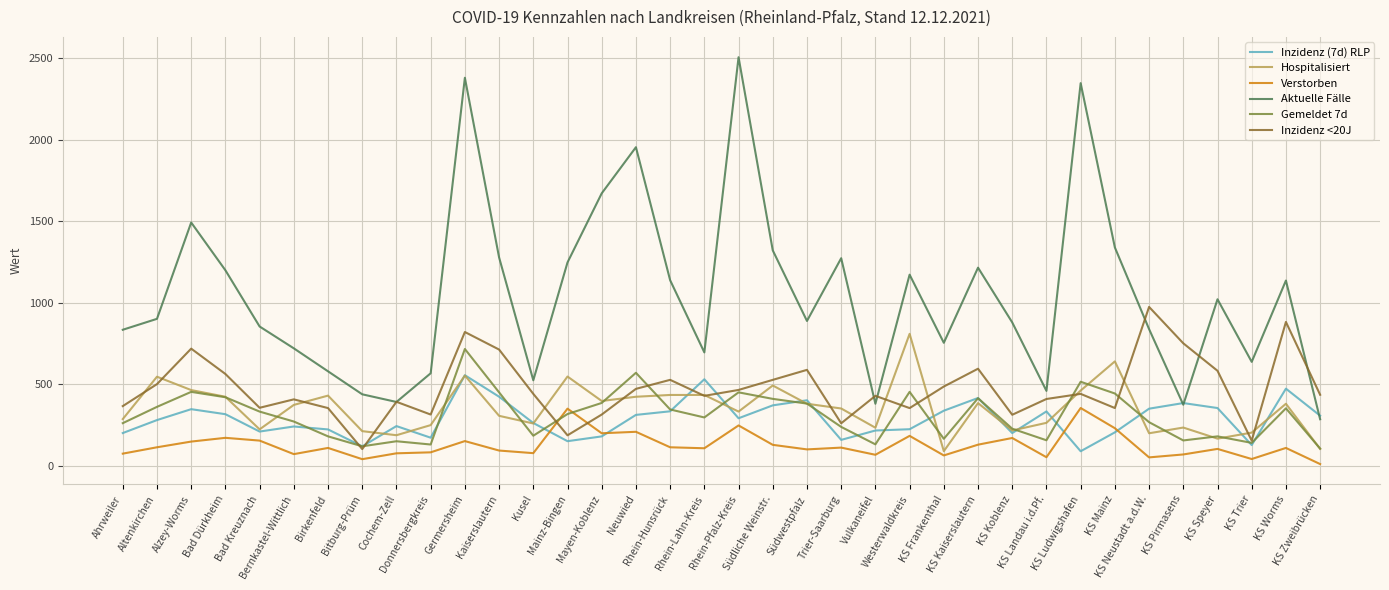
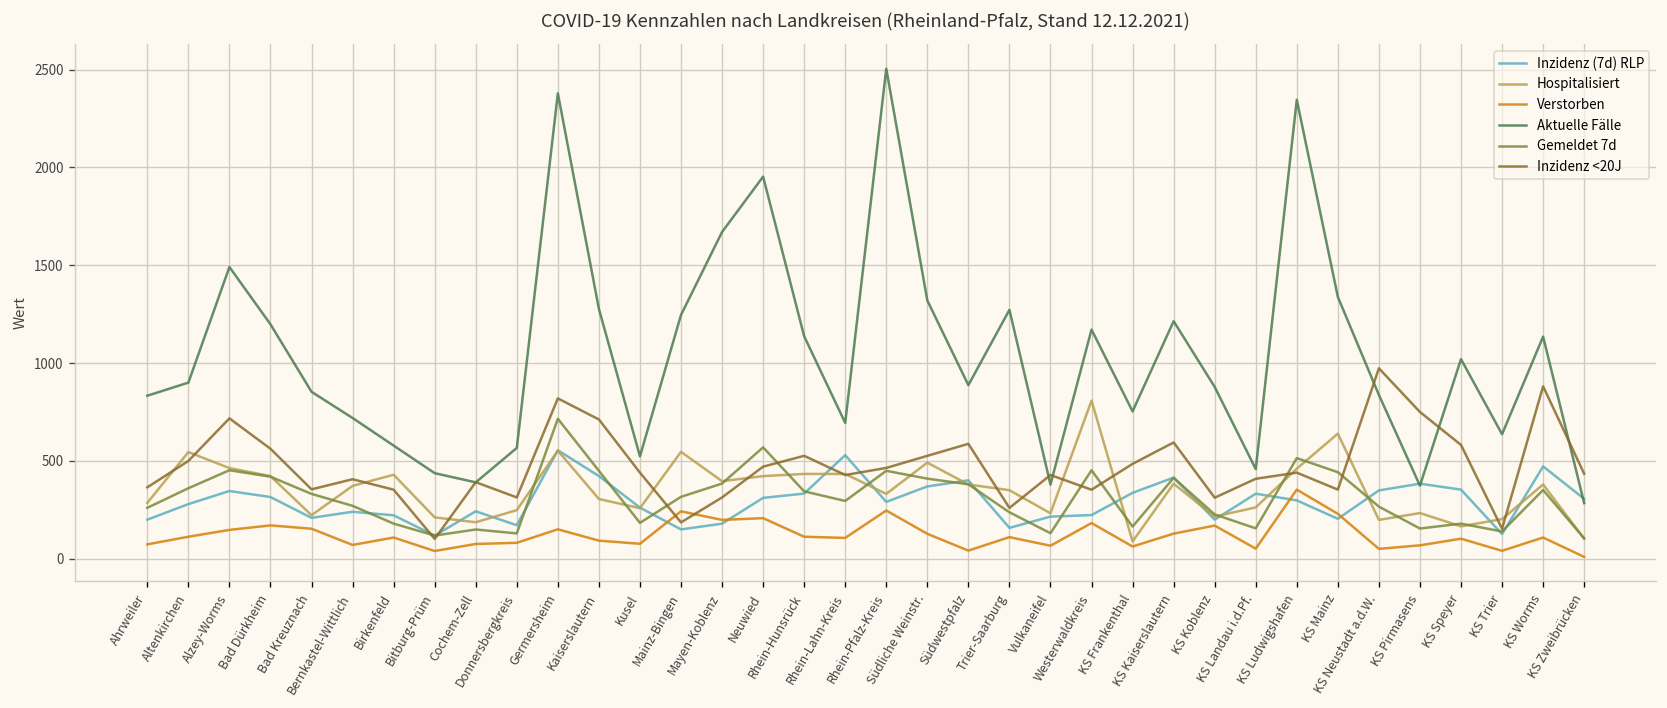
  {
    "Inzidenz (7d) RLP": {
      "Ahrweiler": 200,
      "Altenkirchen": 280,
      "Alzey-Worms": 350,
      "Bad Dürkheim": 320,
      "Bernkastel-Wittlich": 240,
      "Birkenfeld": 220,
      "Cochem-Zell": 240,
      "Donnersbergkreis": 170,
      "Kaiserslautern": 420,
      "Mainz-Bingen": 150,
      "Mayen-Koblenz": 180,
      "Neuwied": 310,
      "Rhein-Lahn-Kreis": 530,
      "Rhein-Pfalz-Kreis": 290,
      "Südliche Weinstr.": 370,
      "Südwestpfalz": 400,
      "Trier-Saarburg": 160,
      "Vulkaneifel": 210,
      "Westerwaldkreis": 220,
      "KS Frankenthal": 340,
      "KS Koblenz": 200,
      "KS Landau i.d.Pf.": 330,
-     "KS Ludwigshafen": 90,
+     "KS Ludwigshafen": 300,
      "KS Mainz": 200,
      "KS Neustadt a.d.W.": 350,
      "KS Speyer": 350,
      "KS Worms": 470,
      "KS Zweibrücken": 310
    },
    "Hospitalisiert": {
      "Ahrweiler": 290,
      "Altenkirchen": 550,
      "Bernkastel-Wittlich": 370,
      "Birkenfeld": 430,
      "Bitburg-Prüm": 210,
      "Cochem-Zell": 190,
      "Donnersbergkreis": 250,
      "Kaiserslautern": 310,
      "Mainz-Bingen": 550,
      "Neuwied": 420,
      "Rhein-Hunsrück": 430,
      "Rhein-Pfalz-Kreis": 330,
      "Südliche Weinstr.": 490,
      "Trier-Saarburg": 350,
      "Vulkaneifel": 230,
      "Westerwaldkreis": 810,
      "KS Frankenthal": 90,
      "KS Kaiserslautern": 380,
      "KS Landau i.d.Pf.": 260,
      "KS Ludwigshafen": 460,
      "KS Mainz": 640,
      "KS Neustadt a.d.W.": 200,
      "KS Pirmasens": 230,
      "KS Trier": 200,
      "KS Worms": 380
    },
    "Verstorben": {
      "Ahrweiler": 70,
      "Altenkirchen": 110,
      "Alzey-Worms": 150,
      "Bad Dürkheim": 170,
      "Bad Kreuznach": 150,
      "Bernkastel-Wittlich": 70,
      "Birkenfeld": 110,
      "Bitburg-Prüm": 40,
      "Cochem-Zell": 80,
      "Donnersbergkreis": 80,
      "Germersheim": 150,
      "Kaiserslautern": 90,
      "Kusel": 80,
-     "Mainz-Bingen": 350,
+     "Mainz-Bingen": 240,
      "Mayen-Koblenz": 200,
      "Neuwied": 210,
      "Rhein-Hunsrück": 110,
      "Rhein-Lahn-Kreis": 110,
      "Rhein-Pfalz-Kreis": 250,
      "Südliche Weinstr.": 130,
-     "Südwestpfalz": 100,
+     "Südwestpfalz": 40,
      "Trier-Saarburg": 110,
      "Vulkaneifel": 70,
      "Westerwaldkreis": 180,
      "KS Frankenthal": 60,
      "KS Kaiserslautern": 130,
      "KS Koblenz": 170,
      "KS Landau i.d.Pf.": 50,
      "KS Ludwigshafen": 350,
      "KS Mainz": 230,
      "KS Neustadt a.d.W.": 50,
      "KS Pirmasens": 70,
      "KS Speyer": 100,
      "KS Trier": 40,
      "KS Worms": 110,
      "KS Zweibrücken": 10
    }
  }
